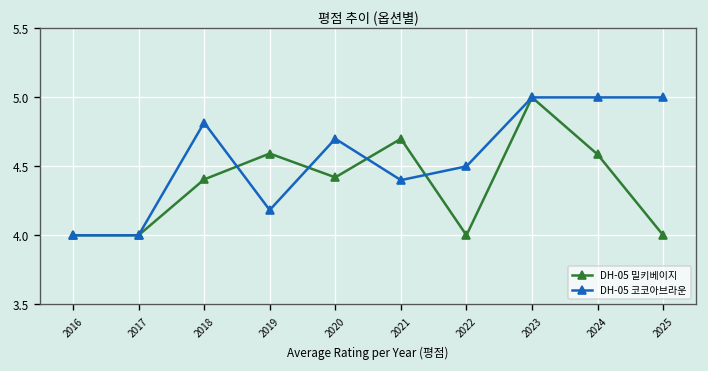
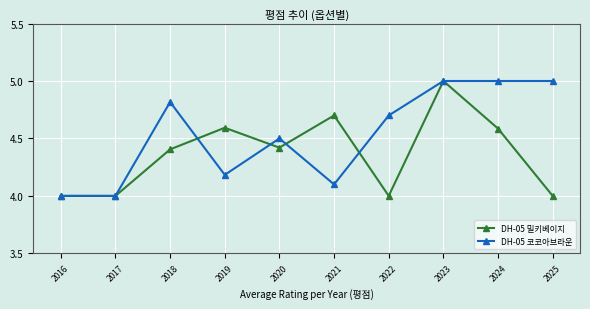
  {
    "DH-05 밀키베이지": {
      "2018": 4.4,
      "2019": 4.6,
      "2020": 4.4,
      "2021": 4.7,
      "2022": 4.0,
      "2024": 4.6,
      "2025": 4.0
    },
    "DH-05 코코아브라운": {
      "2018": 4.8,
      "2019": 4.2,
-     "2020": 4.7,
-     "2021": 4.4,
-     "2022": 4.5,
+     "2020": 4.5,
+     "2021": 4.1,
+     "2022": 4.7,
      "2024": 5.0,
      "2025": 5.0
    }
  }
